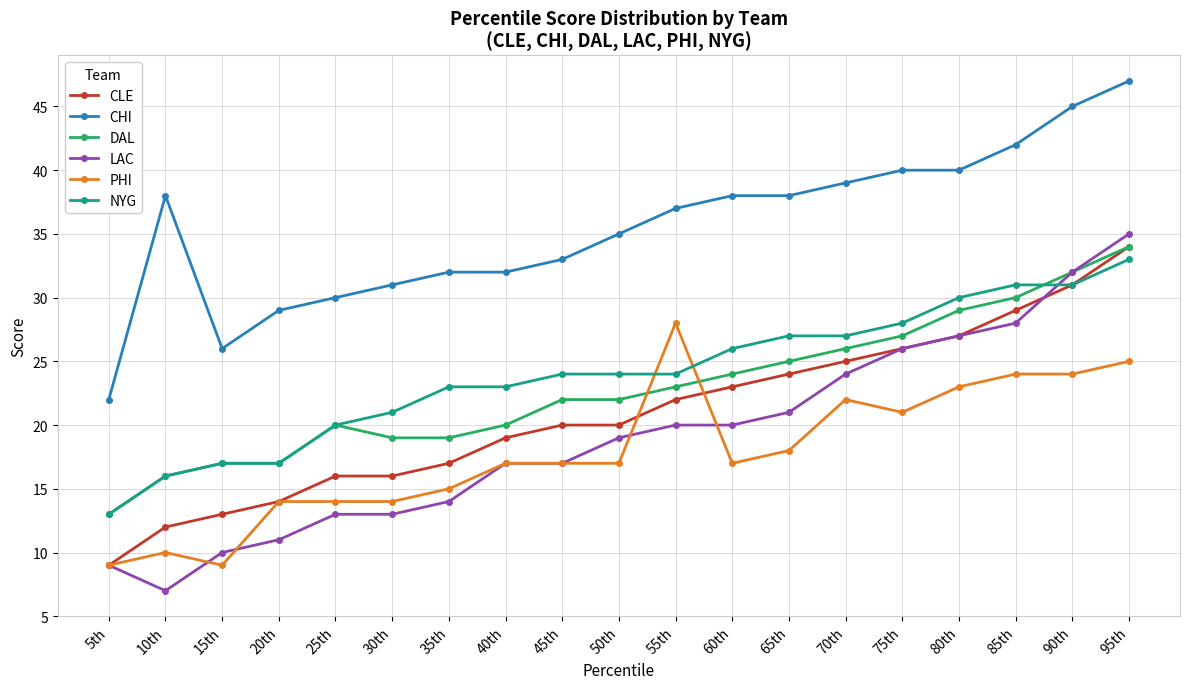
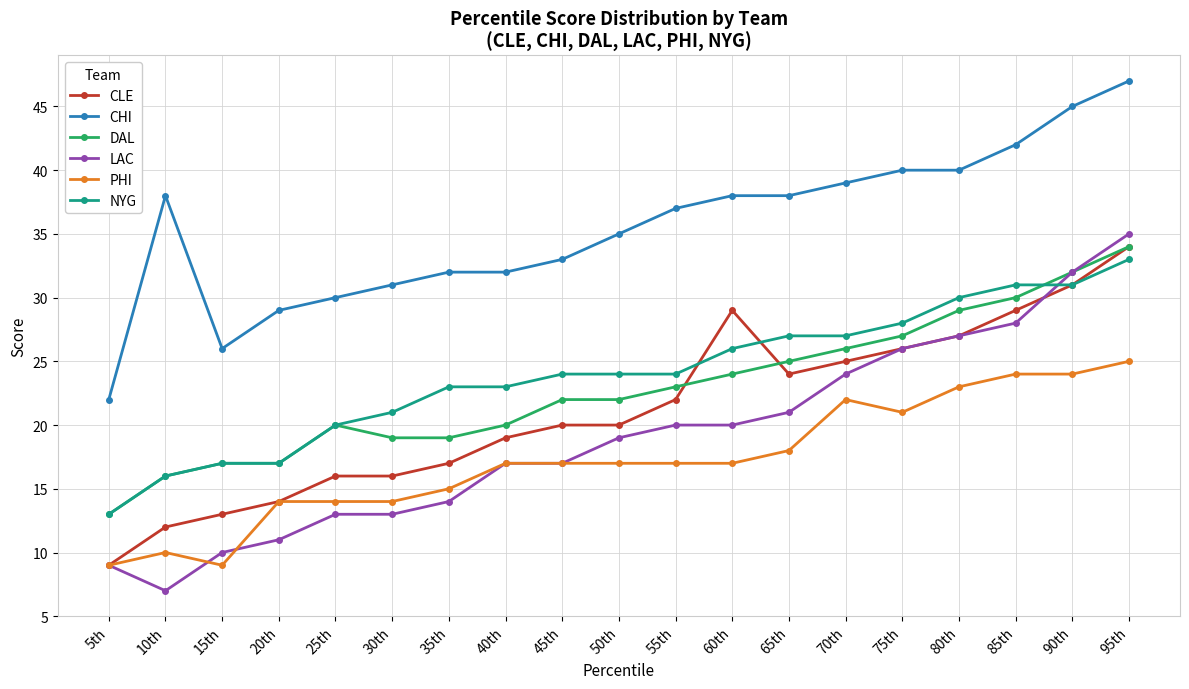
  {
    "CLE": {
      "10th": 12,
      "15th": 13,
      "25th": 16,
      "30th": 16,
      "35th": 17,
      "40th": 19,
      "45th": 20,
      "50th": 20,
      "55th": 22,
-     "60th": 23,
+     "60th": 29,
      "65th": 24,
      "70th": 25,
      "85th": 29
    },
    "CHI": {
      "5th": 22,
      "10th": 38,
      "15th": 26,
      "20th": 29,
      "25th": 30,
      "30th": 31,
      "35th": 32,
      "40th": 32,
      "45th": 33,
      "50th": 35,
      "55th": 37,
      "60th": 38,
      "65th": 38,
      "70th": 39,
      "75th": 40,
      "80th": 40,
      "85th": 42,
      "90th": 45,
      "95th": 47
    },
    "LAC": {
      "10th": 7,
      "15th": 10,
      "20th": 11,
      "25th": 13,
      "30th": 13,
      "35th": 14,
      "50th": 19,
      "55th": 20,
      "60th": 20,
      "65th": 21,
      "70th": 24,
      "85th": 28,
      "95th": 35
    },
    "PHI": {
      "10th": 10,
      "15th": 9,
      "25th": 14,
      "30th": 14,
      "35th": 15,
      "50th": 17,
-     "55th": 28,
+     "55th": 17,
      "60th": 17,
      "65th": 18,
      "70th": 22,
      "75th": 21,
      "80th": 23,
      "85th": 24,
      "90th": 24,
      "95th": 25
    }
  }
